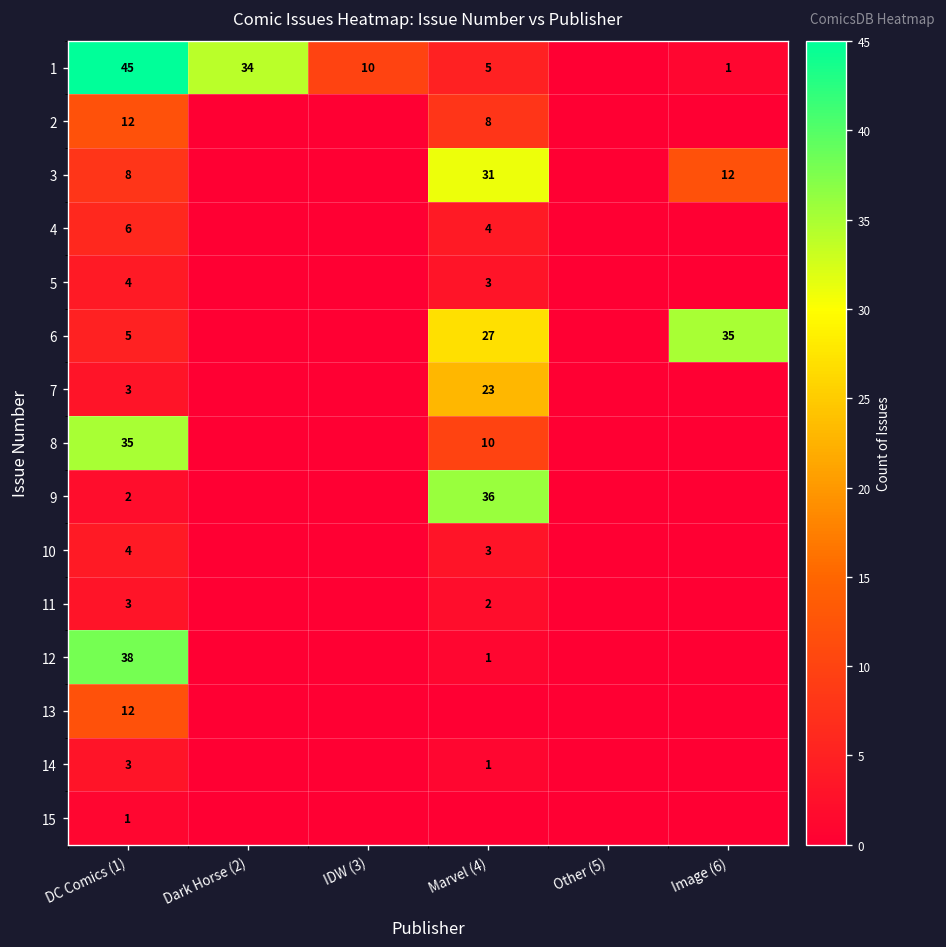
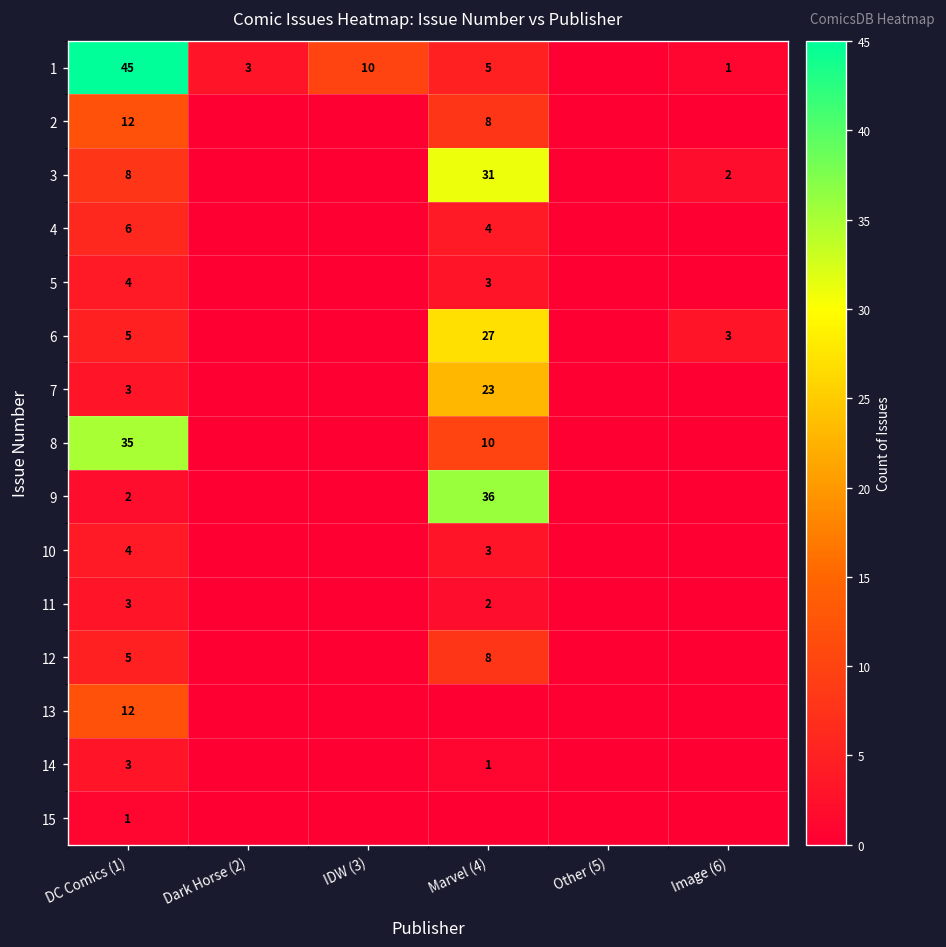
  {
    "1": {
      "DC Comics (1)": 45,
-     "Dark Horse (2)": 34,
+     "Dark Horse (2)": 3,
      "IDW (3)": 10,
      "Marvel (4)": 5,
      "Image (6)": 1
    },
    "2": {
      "DC Comics (1)": 12,
      "Marvel (4)": 8
    },
    "3": {
      "DC Comics (1)": 8,
      "Marvel (4)": 31,
-     "Image (6)": 12
+     "Image (6)": 2
    },
    "4": {
      "DC Comics (1)": 6,
      "Marvel (4)": 4
    },
    "5": {
      "DC Comics (1)": 4,
      "Marvel (4)": 3
    },
    "6": {
      "DC Comics (1)": 5,
      "Marvel (4)": 27,
-     "Image (6)": 35
+     "Image (6)": 3
    },
    "7": {
      "DC Comics (1)": 3,
      "Marvel (4)": 23
    },
    "8": {
      "DC Comics (1)": 35,
      "Marvel (4)": 10
    },
    "9": {
      "DC Comics (1)": 2,
      "Marvel (4)": 36
    },
    "10": {
      "DC Comics (1)": 4,
      "Marvel (4)": 3
    },
    "11": {
      "DC Comics (1)": 3,
      "Marvel (4)": 2
    },
    "12": {
-     "DC Comics (1)": 38,
-     "Marvel (4)": 1
+     "DC Comics (1)": 5,
+     "Marvel (4)": 8
    },
    "13": {
      "DC Comics (1)": 12
    },
    "14": {
      "DC Comics (1)": 3,
      "Marvel (4)": 1
    },
    "15": {
      "DC Comics (1)": 1
    }
  }
